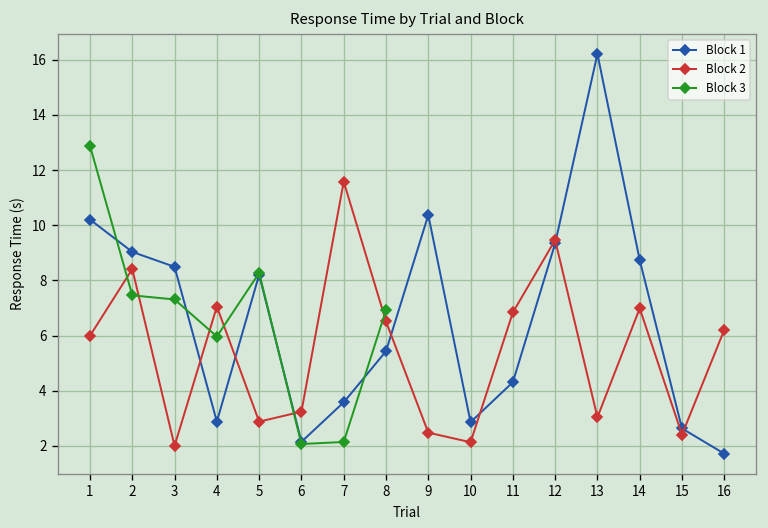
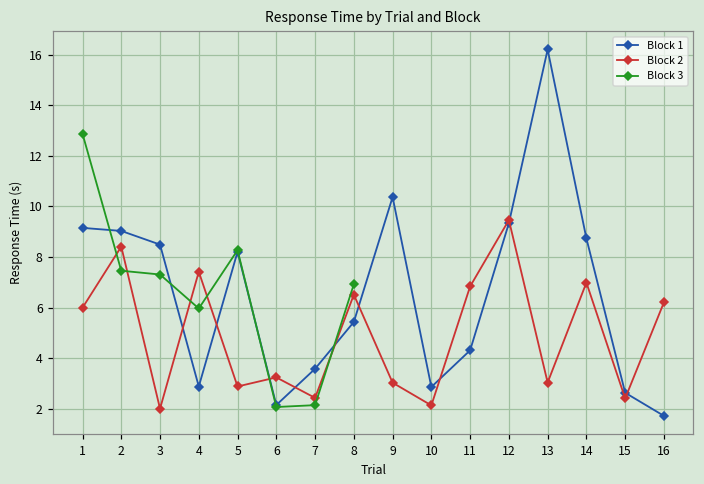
  {
    "Block 1": {
-     "1": 10.2,
+     "1": 9.2,
      "2": 9.0,
      "3": 8.5,
      "4": 2.9,
      "7": 3.6,
      "8": 5.4,
      "9": 10.4,
      "10": 2.9,
      "11": 4.3,
      "12": 9.3,
      "13": 16.2,
      "14": 8.7,
      "15": 2.6,
      "16": 1.7
    },
    "Block 2": {
      "1": 6.0,
      "2": 8.4,
      "3": 2.0,
-     "4": 7.0,
+     "4": 7.4,
      "5": 2.9,
      "6": 3.2,
-     "7": 11.6,
+     "7": 2.4,
      "8": 6.5,
-     "9": 2.5,
+     "9": 3.0,
      "10": 2.1,
      "11": 6.8,
      "12": 9.5,
      "13": 3.0,
      "14": 7.0,
      "15": 2.4,
      "16": 6.2
    },
    "Block 3": {
      "1": 12.9,
      "2": 7.5,
      "3": 7.3,
      "4": 6.0,
      "7": 2.1,
      "8": 6.9
    }
  }
